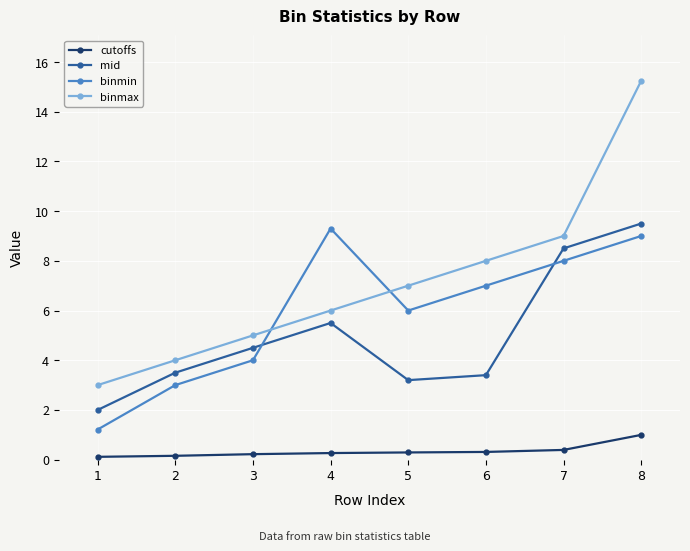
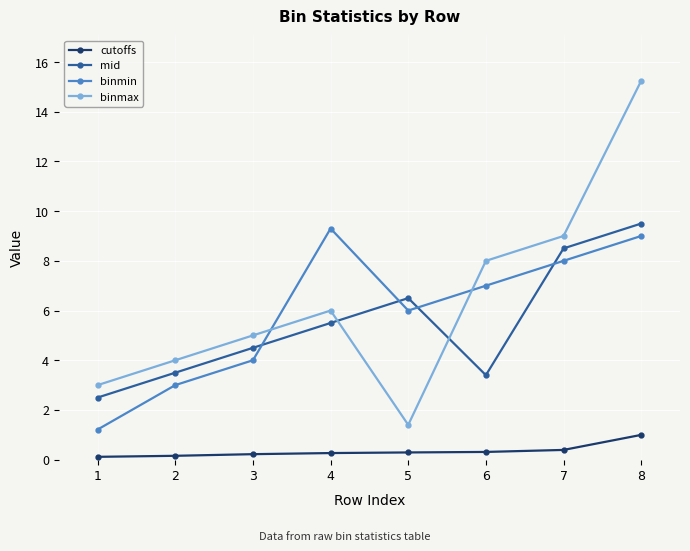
  {
    "cutoffs": {
      "1": 0.1,
      "2": 0.2,
      "3": 0.2,
      "4": 0.3,
      "5": 0.3,
      "6": 0.3,
      "7": 0.4,
      "8": 1.0
    },
    "mid": {
-     "1": 2.0,
+     "1": 2.5,
      "2": 3.5,
      "3": 4.5,
      "4": 5.5,
-     "5": 3.2,
+     "5": 6.5,
      "6": 3.4,
      "7": 8.5,
      "8": 9.5
    },
    "binmin": {
      "1": 1.2,
      "2": 3.0,
      "3": 4.0,
      "4": 9.3,
      "5": 6.0,
      "6": 7.0,
      "7": 8.0,
      "8": 9.0
    },
    "binmax": {
      "1": 3.0,
      "2": 4.0,
      "3": 5.0,
      "4": 6.0,
-     "5": 7.0,
+     "5": 1.4,
      "6": 8.0,
      "7": 9.0,
      "8": 15.2
    }
  }
